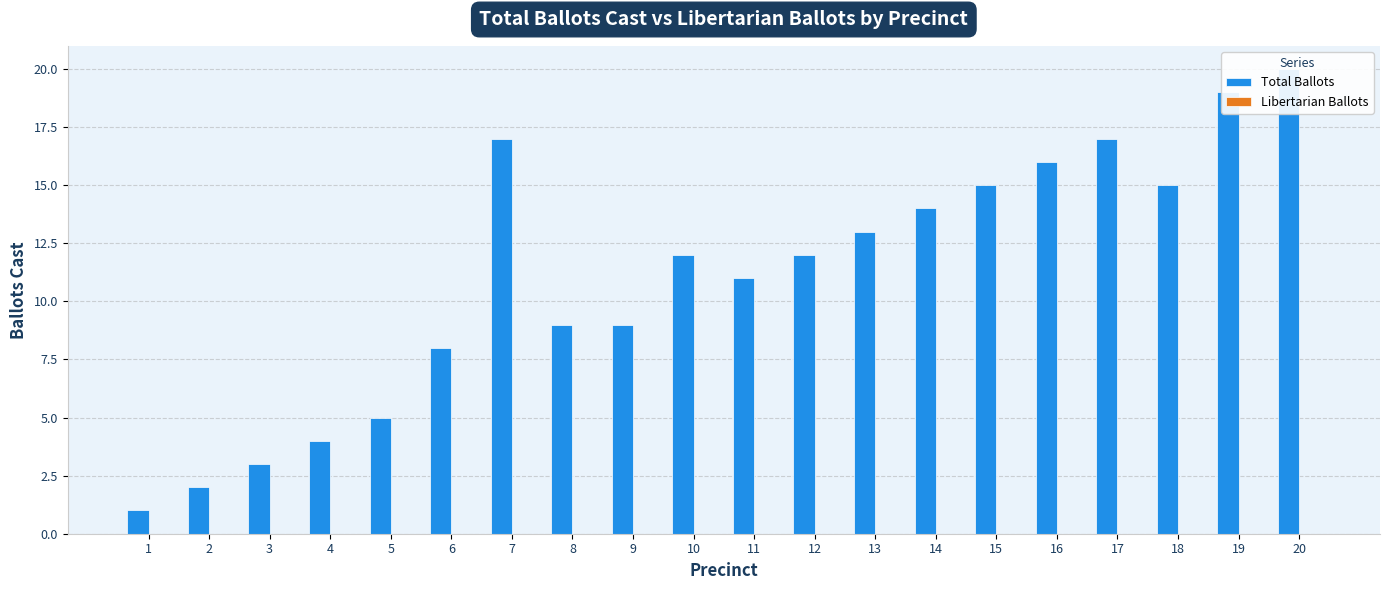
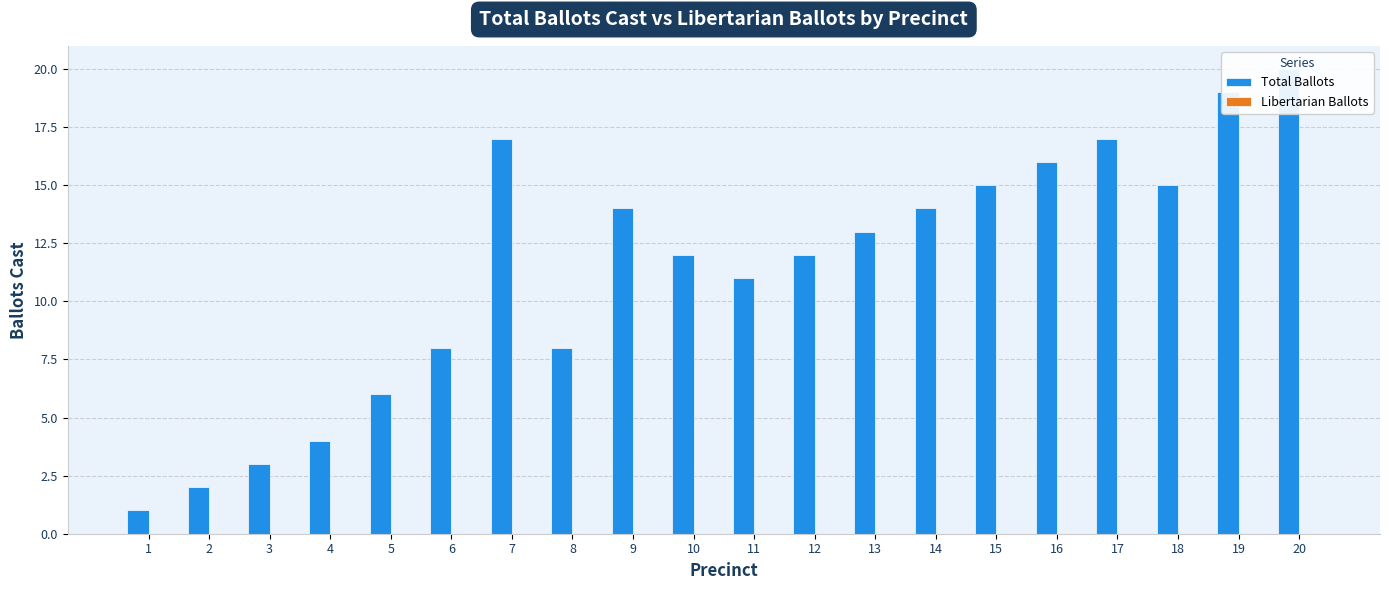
  {
    "Total Ballots": {
      "1": 1,
      "2": 2,
      "3": 3,
      "4": 4,
-     "5": 5,
+     "5": 6,
      "6": 8,
      "7": 17,
-     "8": 9,
-     "9": 9,
+     "8": 8,
+     "9": 14,
      "10": 12,
      "11": 11,
      "12": 12,
      "13": 13,
      "14": 14,
      "15": 15,
      "16": 16,
      "17": 17,
      "18": 15
    },
    "Libertarian Ballots": {
      "1": 0,
      "2": 0,
      "3": 0,
      "4": 0,
      "5": 0,
      "6": 0,
      "7": 0,
      "8": 0,
      "9": 0,
      "10": 0,
      "11": 0,
      "12": 0,
      "13": 0,
      "14": 0,
      "15": 0,
      "16": 0,
      "17": 0,
      "18": 0,
      "19": 0,
      "20": 0
    }
  }
